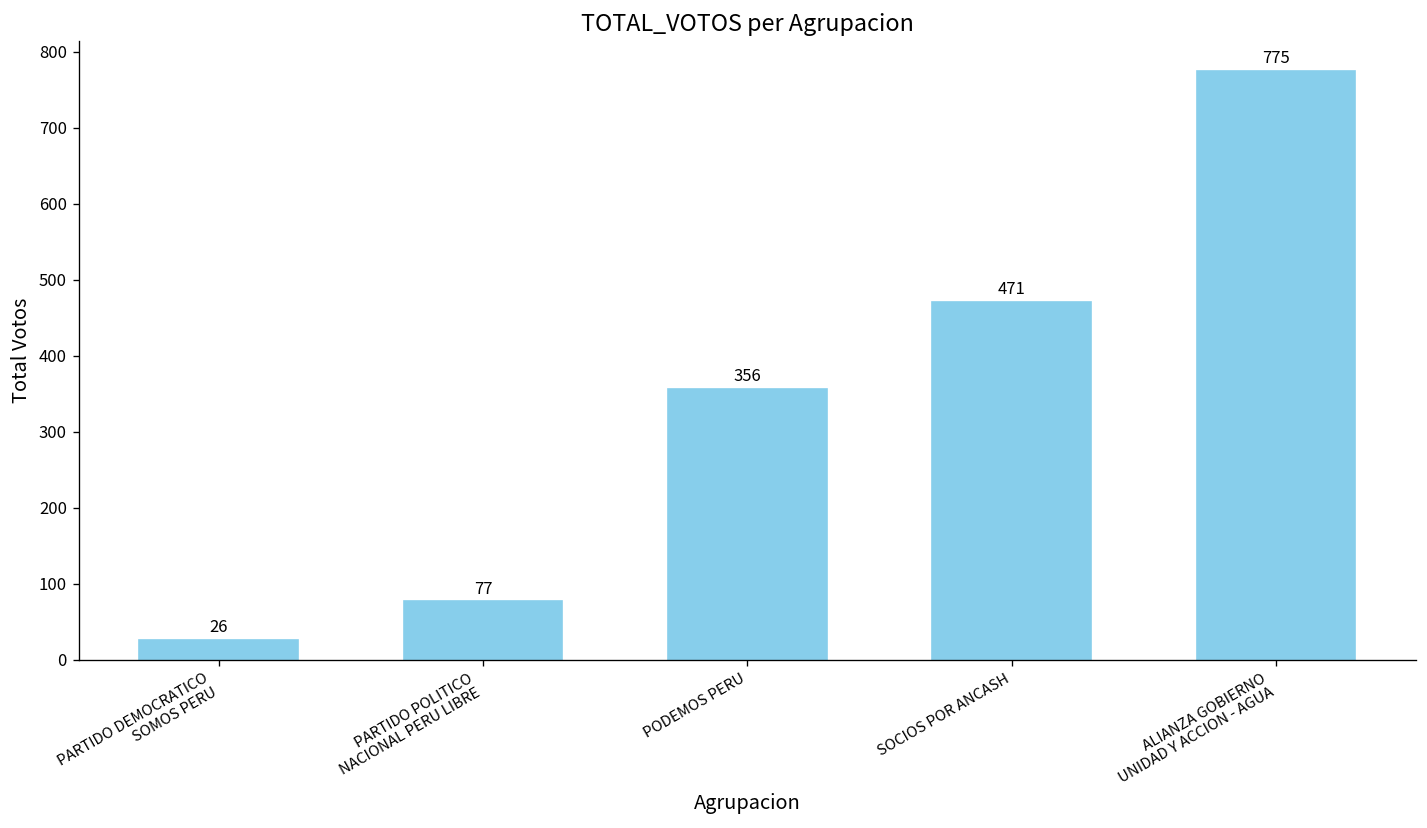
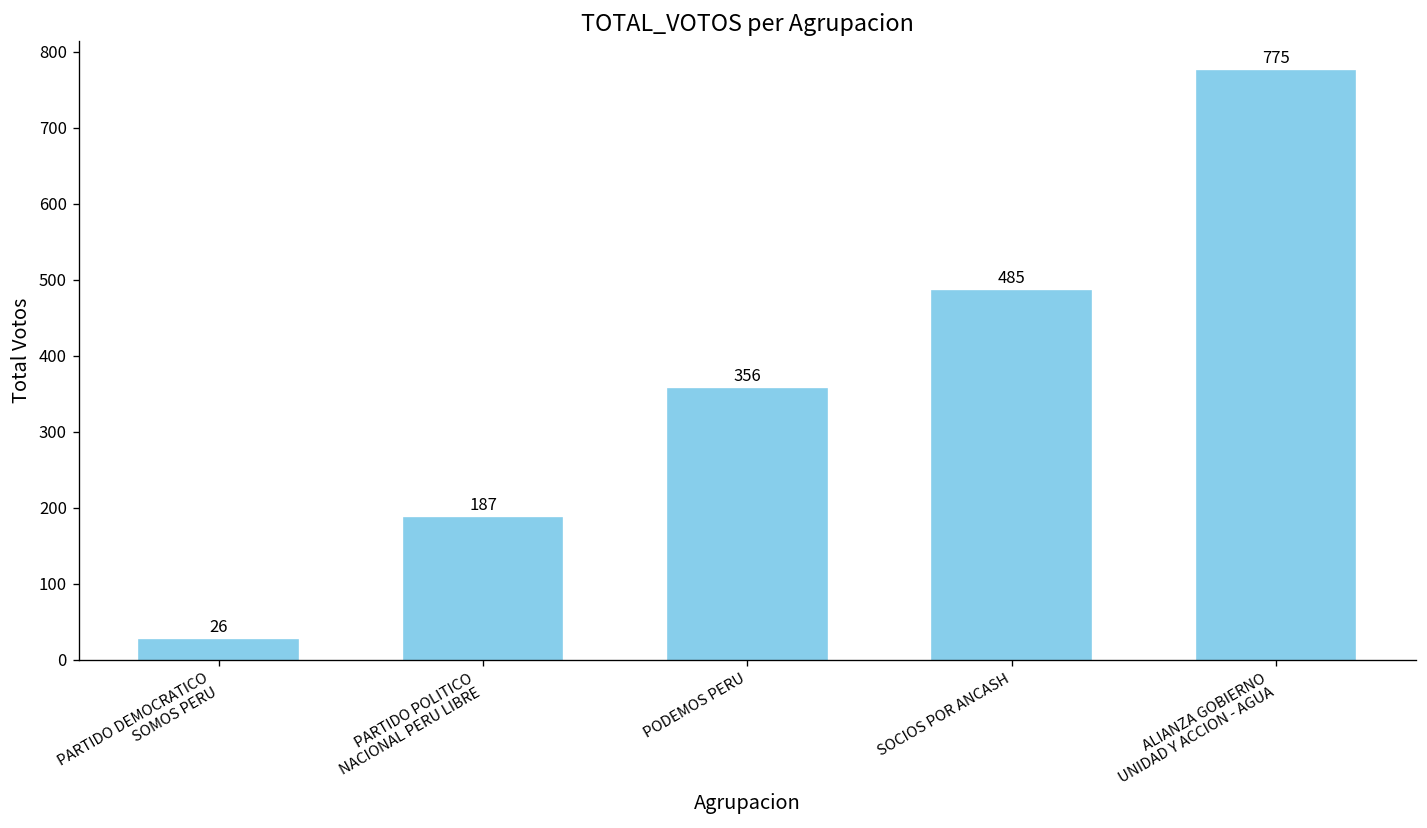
  {
    "PARTIDO DEMOCRATICO SOMOS PERU": 26,
-   "PARTIDO POLITICO NACIONAL PERU LIBRE": 77,
+   "PARTIDO POLITICO NACIONAL PERU LIBRE": 187,
    "PODEMOS PERU": 356,
-   "SOCIOS POR ANCASH": 471,
+   "SOCIOS POR ANCASH": 485,
    "ALIANZA GOBIERNO UNIDAD Y ACCION - AGUA": 775
  }
